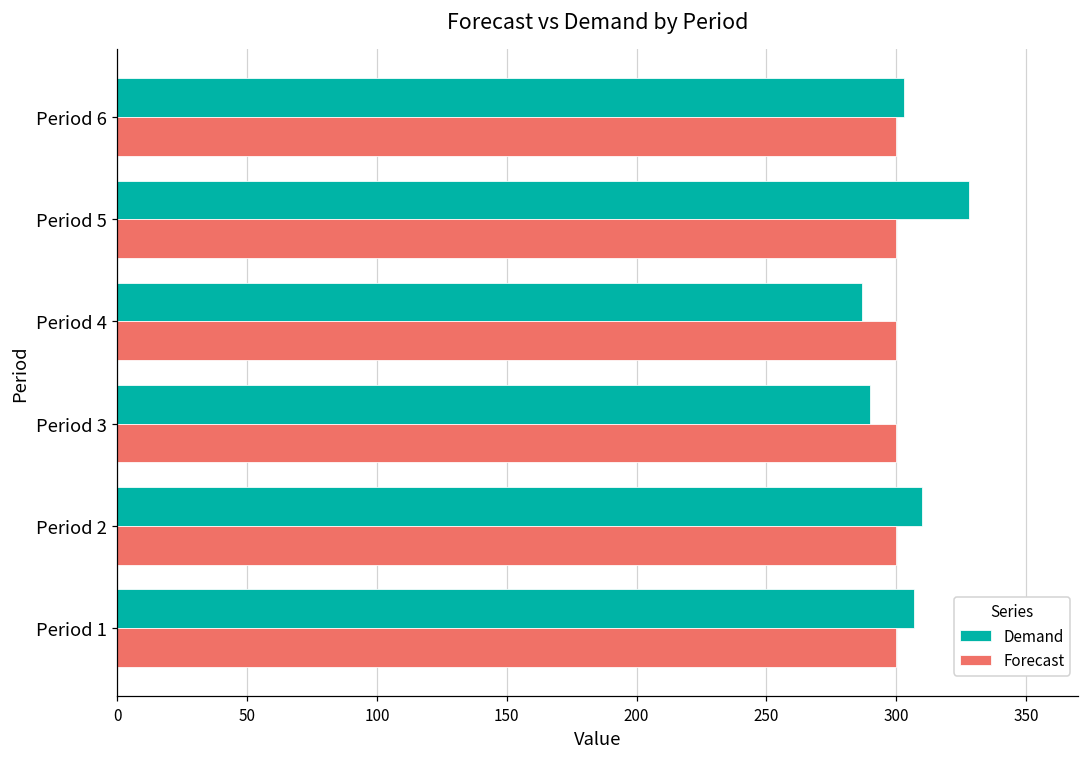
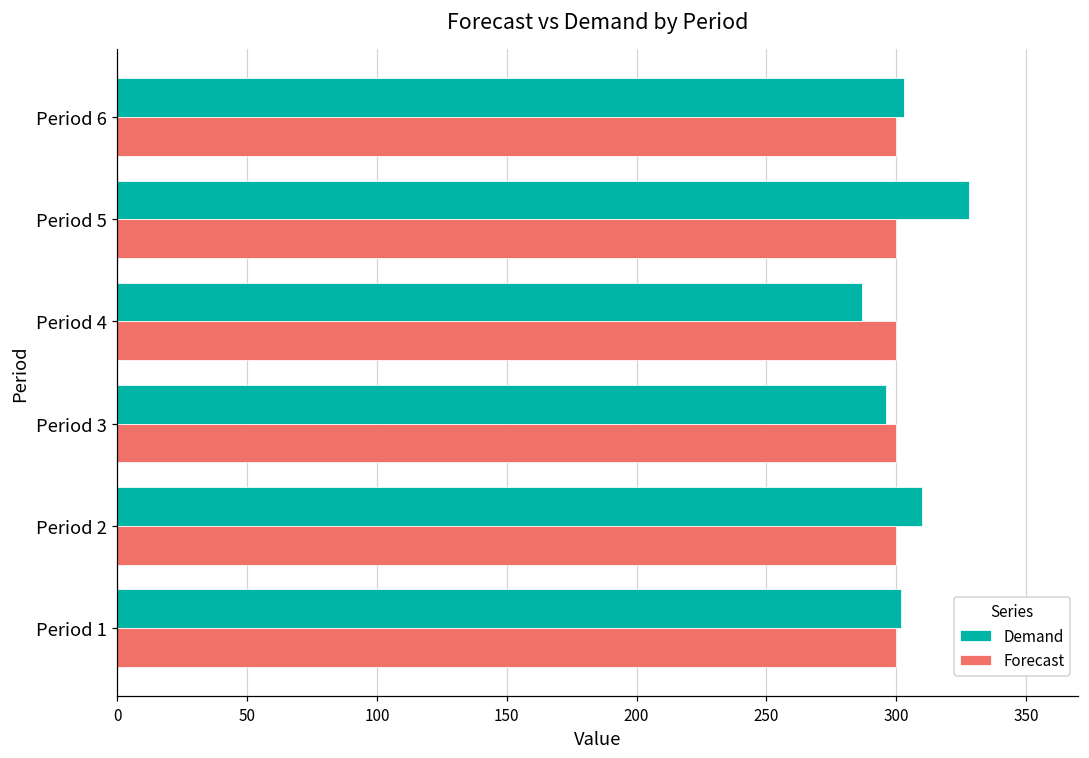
  {
    "Demand": {
      "Period 6": 303,
      "Period 5": 328,
      "Period 4": 287,
-     "Period 3": 290,
+     "Period 3": 296,
      "Period 2": 310,
-     "Period 1": 307
+     "Period 1": 302
    },
    "Forecast": {
      "Period 6": 300,
      "Period 5": 300,
      "Period 4": 300,
      "Period 3": 300,
      "Period 2": 300,
      "Period 1": 300
    }
  }
